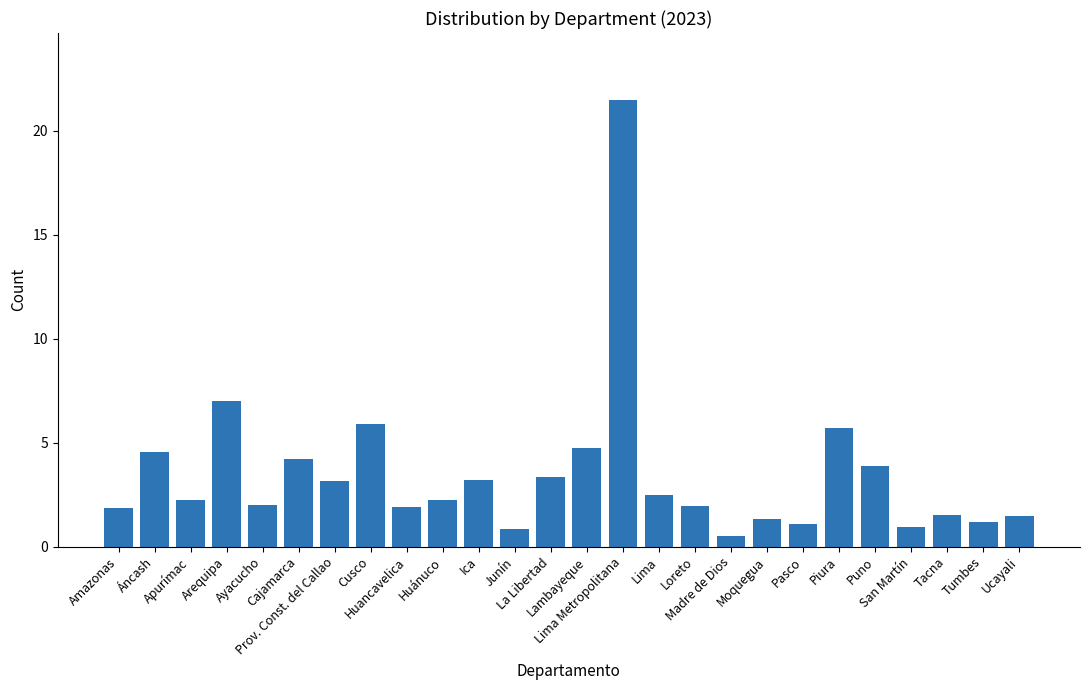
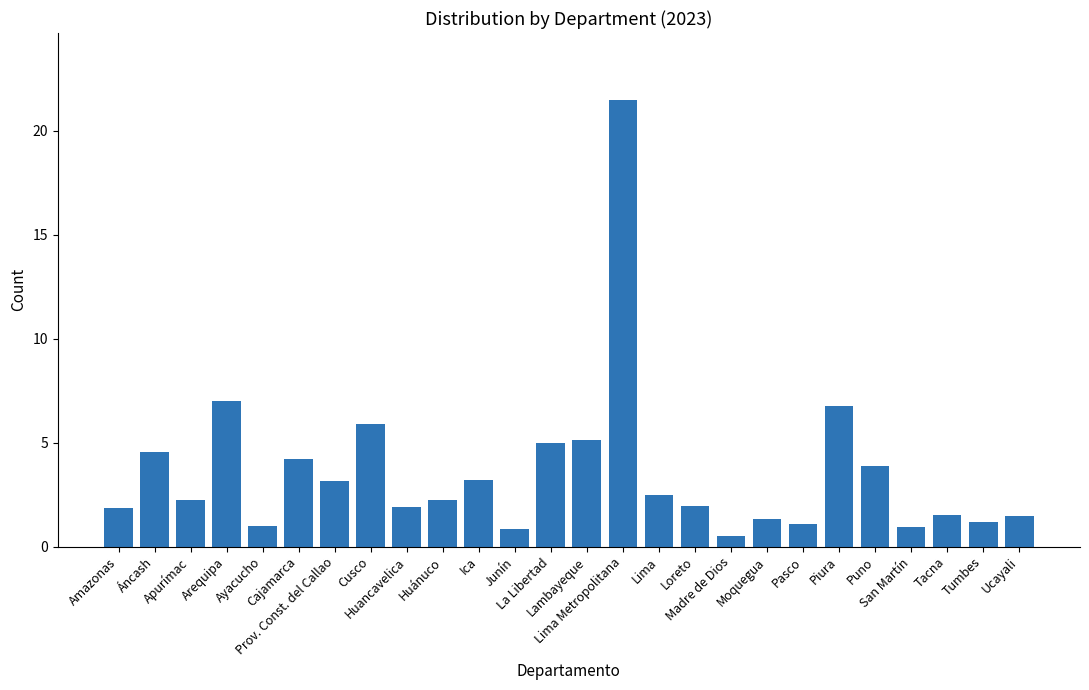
  {
    "Amazonas": 1.8,
    "Áncash": 4.5,
    "Apurímac": 2.2,
    "Arequipa": 7.0,
-   "Ayacucho": 2.0,
+   "Ayacucho": 1.0,
    "Cajamarca": 4.2,
    "Prov. Const. del Callao": 3.2,
    "Cusco": 5.9,
    "Huancavelica": 1.9,
    "Huánuco": 2.3,
    "Ica": 3.2,
    "Junín": 0.9,
-   "La Libertad": 3.3,
-   "Lambayeque": 4.7,
+   "La Libertad": 5.0,
+   "Lambayeque": 5.2,
    "Lima Metropolitana": 21.5,
    "Lima": 2.5,
    "Loreto": 2.0,
    "Madre de Dios": 0.5,
    "Moquegua": 1.3,
    "Pasco": 1.1,
-   "Piura": 5.7,
+   "Piura": 6.8,
    "Puno": 3.9,
    "San Martín": 1.0,
    "Tacna": 1.5,
    "Tumbes": 1.2,
    "Ucayali": 1.5
  }
